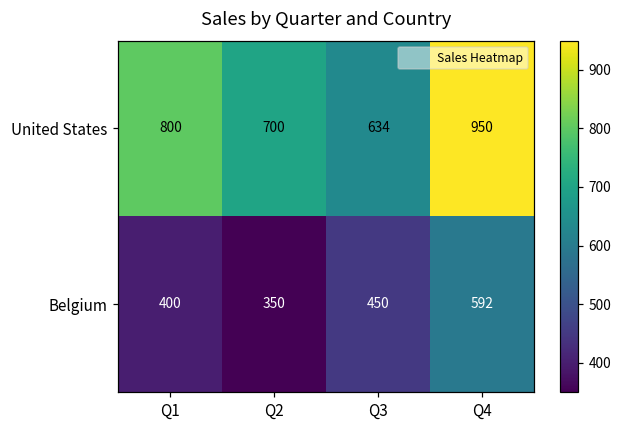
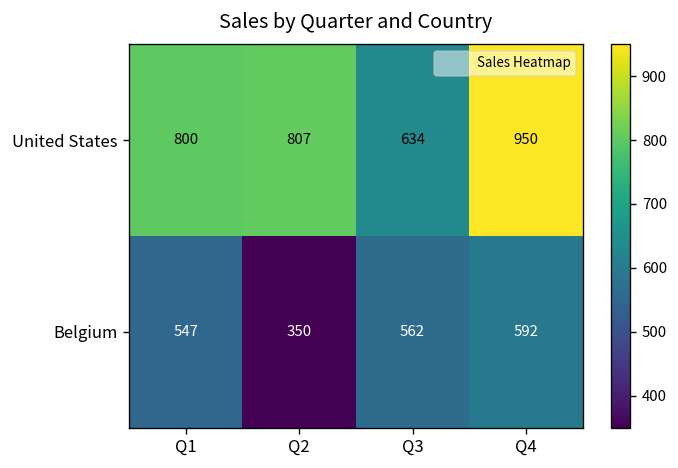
  {
    "United States": {
      "Q1": 800,
-     "Q2": 700,
+     "Q2": 807,
      "Q3": 634,
      "Q4": 950
    },
    "Belgium": {
-     "Q1": 400,
+     "Q1": 547,
      "Q2": 350,
-     "Q3": 450,
+     "Q3": 562,
      "Q4": 592
    }
  }
